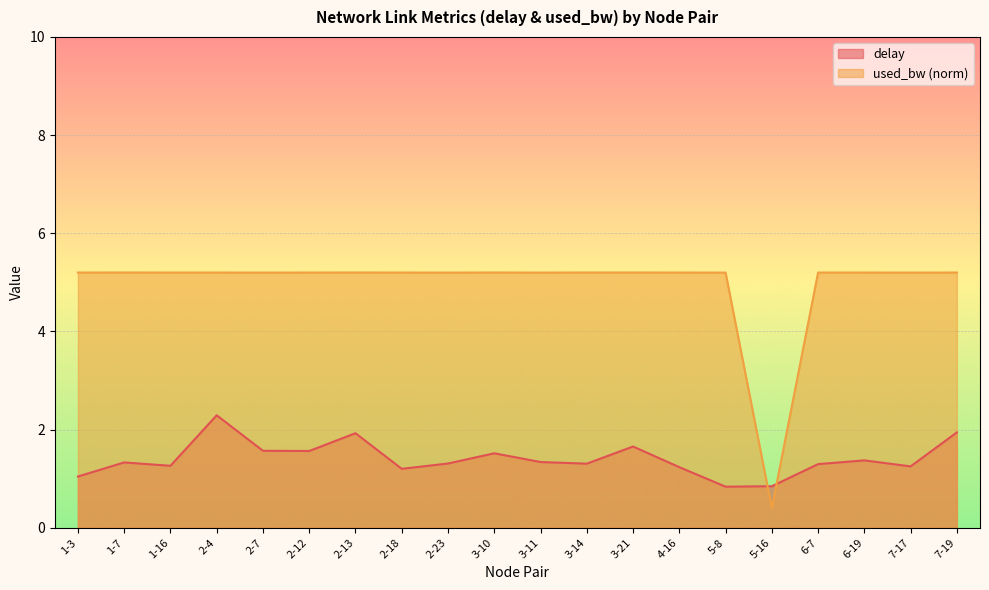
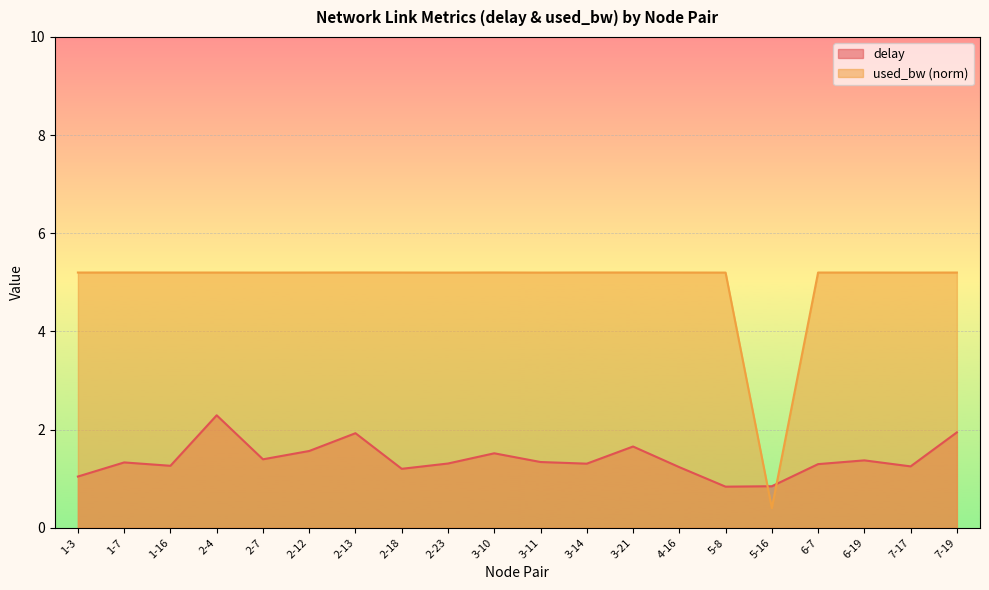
  {
    "delay": {
      "1-3": 1.0,
      "1-7": 1.3,
      "1-16": 1.3,
      "2-4": 2.3,
-     "2-7": 1.6,
+     "2-7": 1.4,
      "2-12": 1.6,
      "2-13": 1.9,
      "2-18": 1.2,
      "2-23": 1.3,
      "3-10": 1.5,
      "3-11": 1.3,
      "3-14": 1.3,
      "3-21": 1.7,
      "4-16": 1.2,
      "5-8": 0.8,
      "5-16": 0.8,
      "6-7": 1.3,
      "6-19": 1.4,
      "7-17": 1.3,
      "7-19": 1.9
    },
    "used_bw (norm)": {
      "1-3": 5.2,
      "1-7": 5.2,
      "1-16": 5.2,
      "2-4": 5.2,
      "2-7": 5.2,
      "2-12": 5.2,
      "2-13": 5.2,
      "2-18": 5.2,
      "2-23": 5.2,
      "3-10": 5.2,
      "3-11": 5.2,
      "3-14": 5.2,
      "3-21": 5.2,
      "4-16": 5.2,
      "5-8": 5.2,
      "5-16": 0.4,
      "6-7": 5.2,
      "6-19": 5.2,
      "7-17": 5.2,
      "7-19": 5.2
    }
  }
